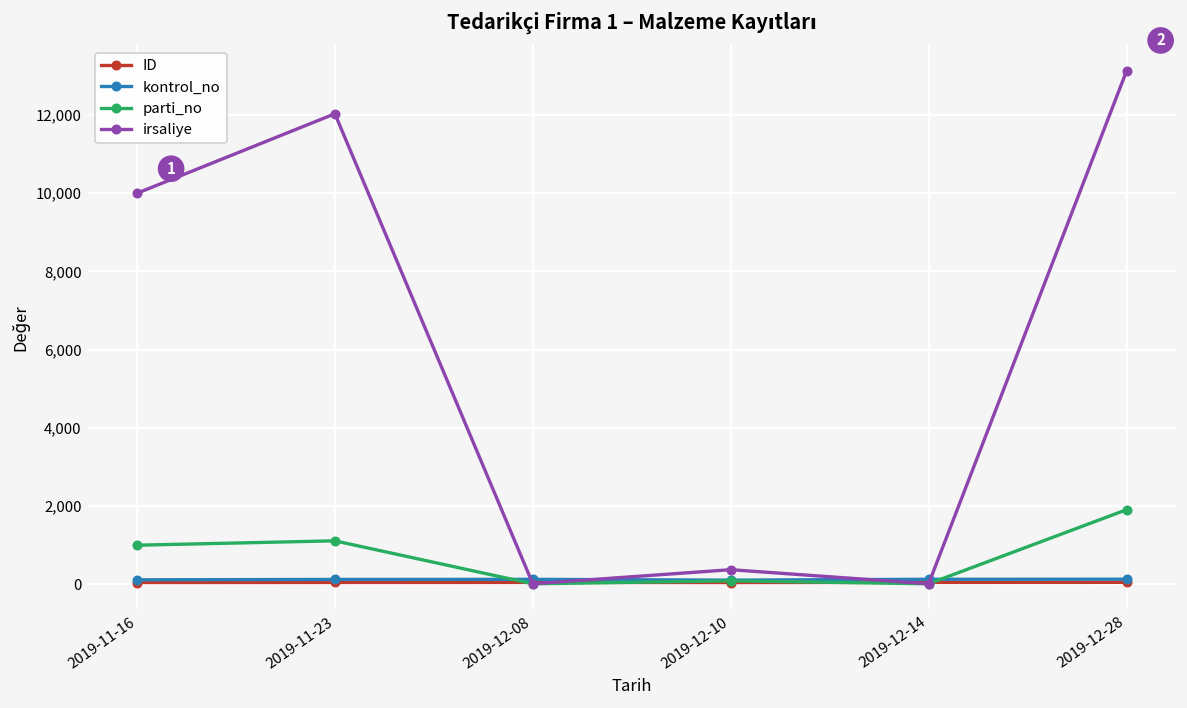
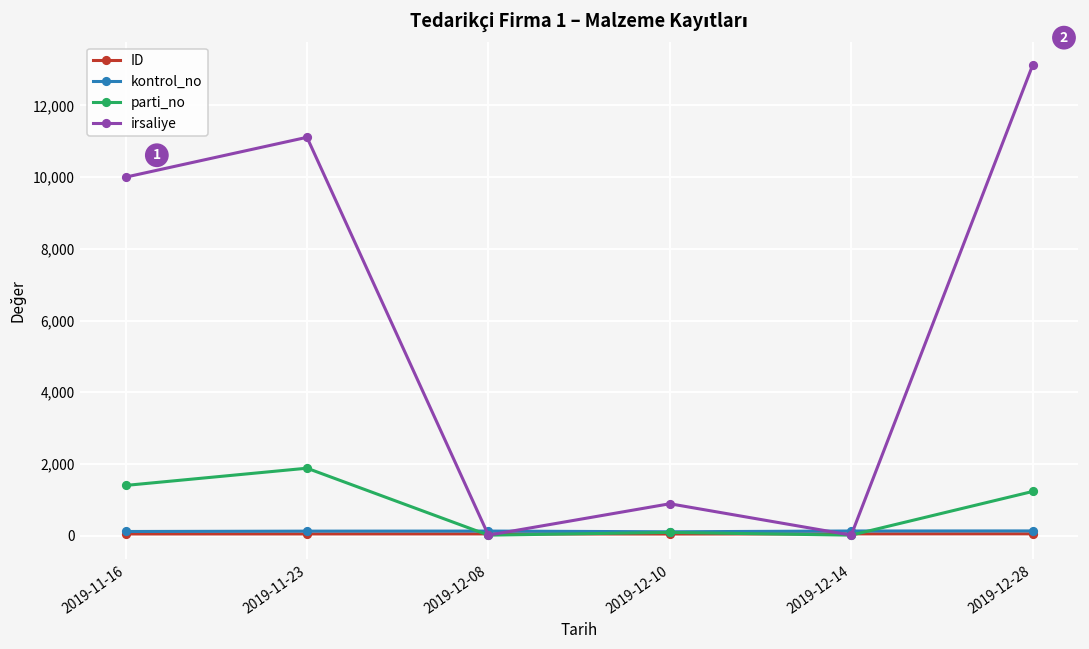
  {
    "ID": {
      "2019-12-28": "0"
    },
    "kontrol_no": {
      "2019-12-08": "100",
      "2019-12-14": "100",
      "2019-12-28": "100"
    },
    "parti_no": {
-     "2019-11-16": "1,000",
-     "2019-11-23": "1,100",
-     "2019-12-28": "1,900"
+     "2019-11-16": "1,400",
+     "2019-11-23": "1,900",
+     "2019-12-28": "1,200"
    },
    "irsaliye": {
      "2019-11-16": "10,000",
-     "2019-11-23": "12,000",
-     "2019-12-10": "400",
+     "2019-11-23": "11,100",
+     "2019-12-10": "900",
      "2019-12-28": "13,100"
    }
  }
